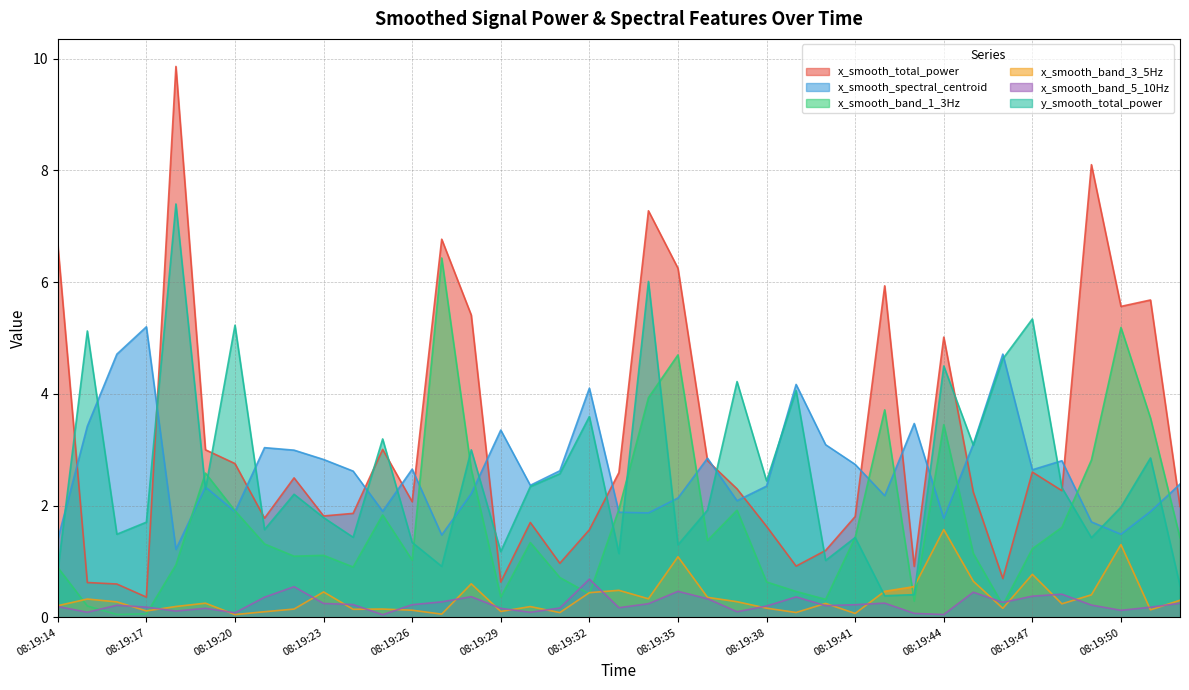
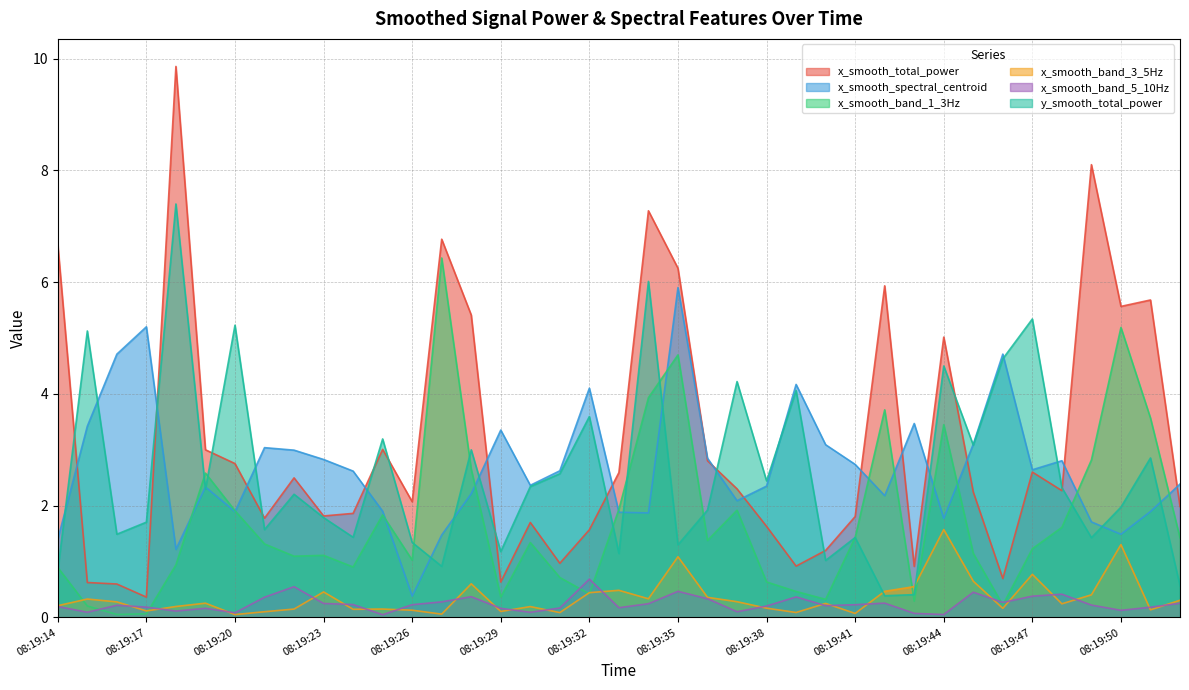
  {
    "x_smooth_total_power": {
      "08:19:14": 6.7,
      "08:19:17": 0.4,
      "08:19:20": 2.8,
      "08:19:26": 2.1,
      "08:19:29": 0.6,
      "08:19:32": 1.6,
      "08:19:35": 6.2,
      "08:19:38": 1.6,
      "08:19:41": 1.8,
      "08:19:44": 5.0,
      "08:19:50": 5.6
    },
    "x_smooth_spectral_centroid": {
      "08:19:14": 1.4,
      "08:19:17": 5.2,
      "08:19:23": 2.8,
-     "08:19:26": 2.7,
+     "08:19:26": 0.4,
      "08:19:29": 3.4,
      "08:19:32": 4.1,
-     "08:19:35": 2.1,
+     "08:19:35": 5.9,
      "08:19:38": 2.3,
      "08:19:41": 2.7,
      "08:19:44": 1.8,
      "08:19:50": 1.5
    },
    "x_smooth_band_3_5Hz": {
      "08:19:17": 0.1,
      "08:19:23": 0.5,
      "08:19:26": 0.1,
      "08:19:29": 0.1,
      "08:19:35": 1.1,
      "08:19:41": 0.1,
      "08:19:44": 1.6,
      "08:19:47": 0.8,
      "08:19:50": 1.3
    },
    "x_smooth_band_5_10Hz": {
      "08:19:17": 0.2,
      "08:19:23": 0.2,
      "08:19:26": 0.2,
      "08:19:29": 0.2,
      "08:19:32": 0.7,
      "08:19:35": 0.5,
      "08:19:41": 0.2,
      "08:19:44": 0.1,
      "08:19:47": 0.4,
      "08:19:50": 0.1
    }
  }
